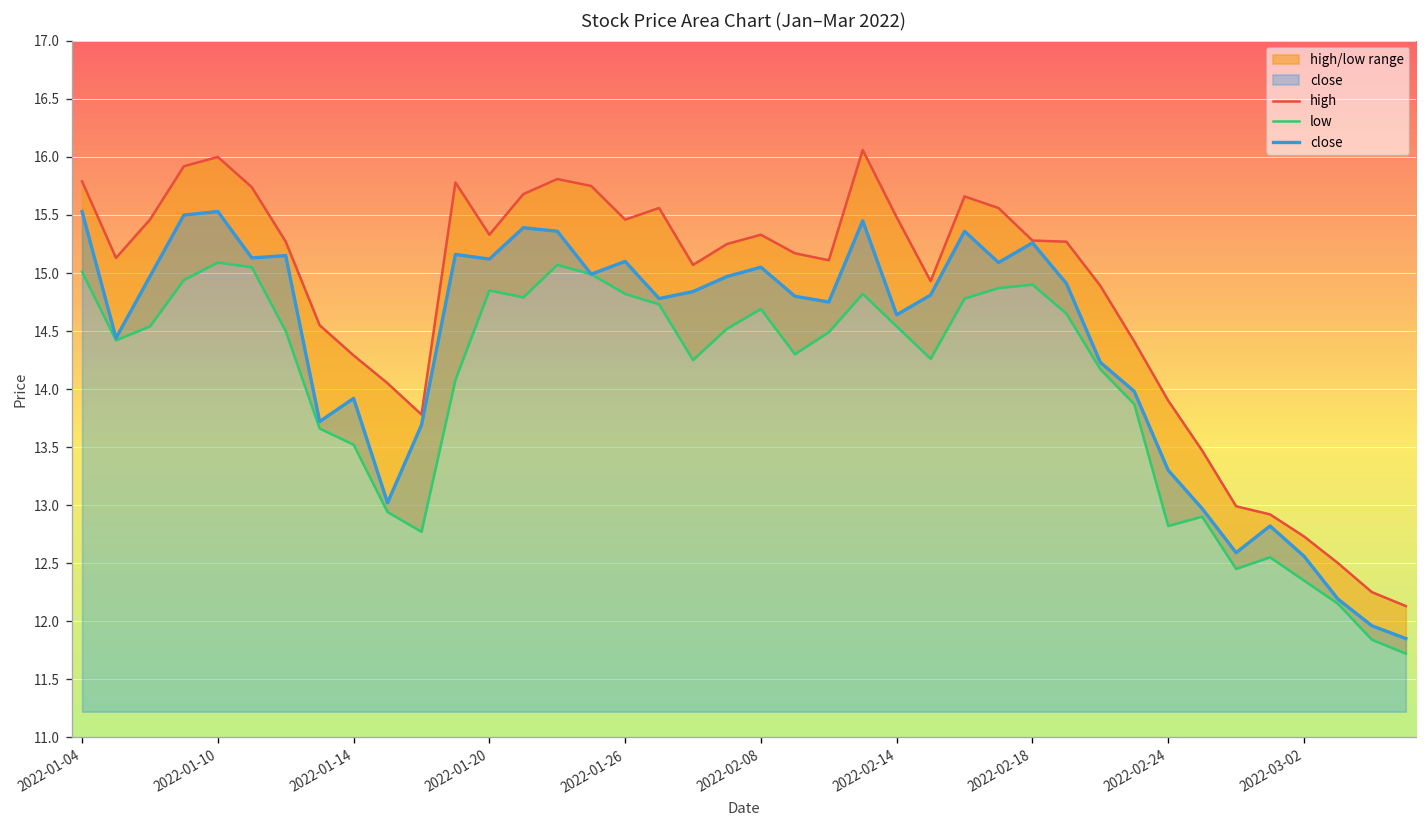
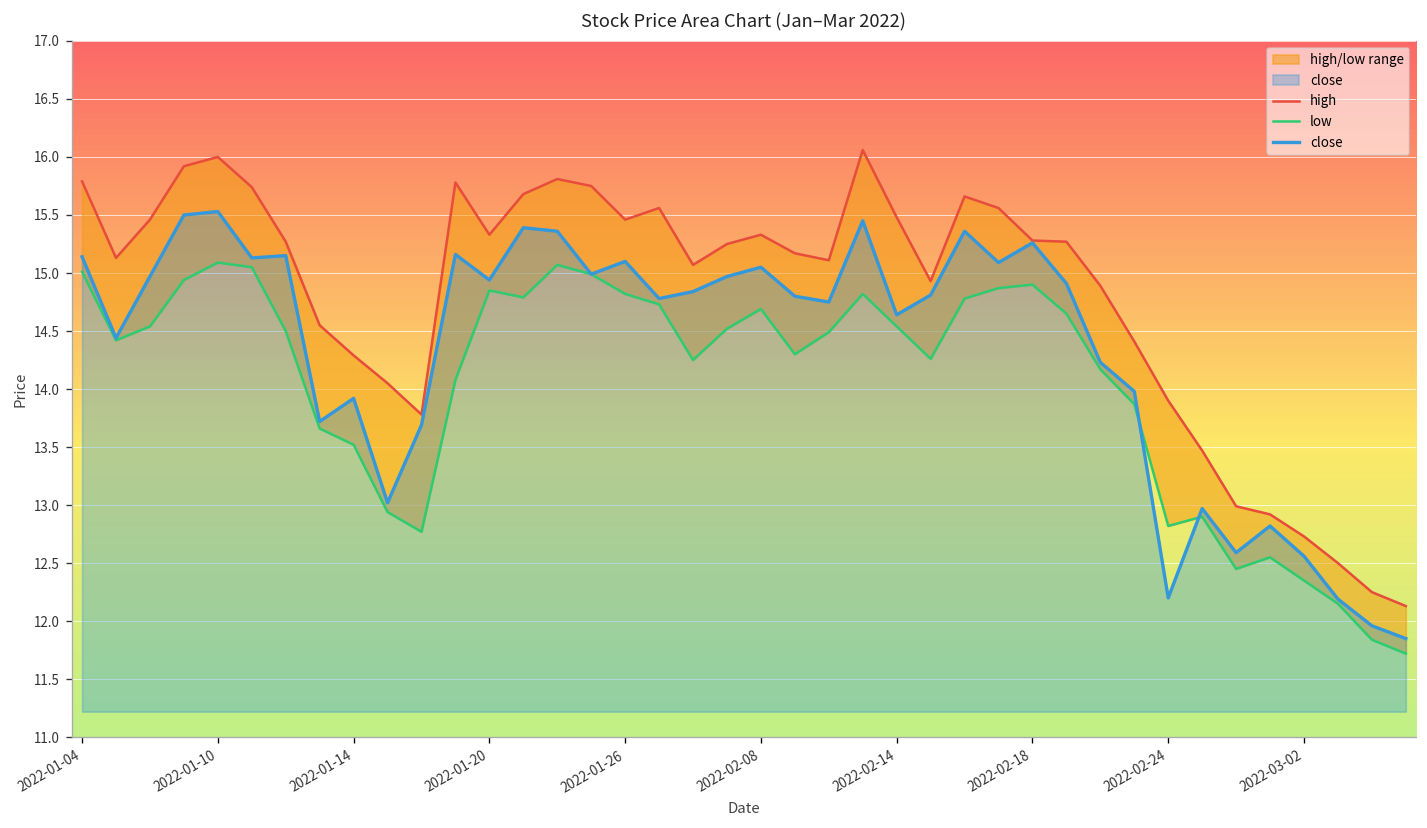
  {
    "high/low range": {
      "2022-01-04": 15.8,
      "2022-01-10": 16.0,
      "2022-01-14": 14.3,
      "2022-01-20": 15.3,
      "2022-01-26": 15.5,
      "2022-02-08": 15.3,
      "2022-02-14": 15.5,
      "2022-02-24": 13.9,
      "2022-03-02": 12.7
    },
    "low": {
      "2022-01-04": 15.0,
      "2022-01-10": 15.1,
      "2022-01-14": 13.5,
      "2022-01-20": 14.9,
      "2022-01-26": 14.8,
      "2022-02-08": 14.7,
      "2022-02-14": 14.5,
      "2022-02-18": 14.9,
      "2022-02-24": 12.8,
      "2022-03-02": 12.4
    },
    "close": {
-     "2022-01-04": 15.5,
+     "2022-01-04": 15.1,
      "2022-01-10": 15.5,
      "2022-01-14": 13.9,
-     "2022-01-20": 15.1,
+     "2022-01-20": 14.9,
      "2022-01-26": 15.1,
      "2022-02-08": 15.1,
      "2022-02-14": 14.6,
-     "2022-02-24": 13.3,
+     "2022-02-24": 12.2,
      "2022-03-02": 12.6
    }
  }
